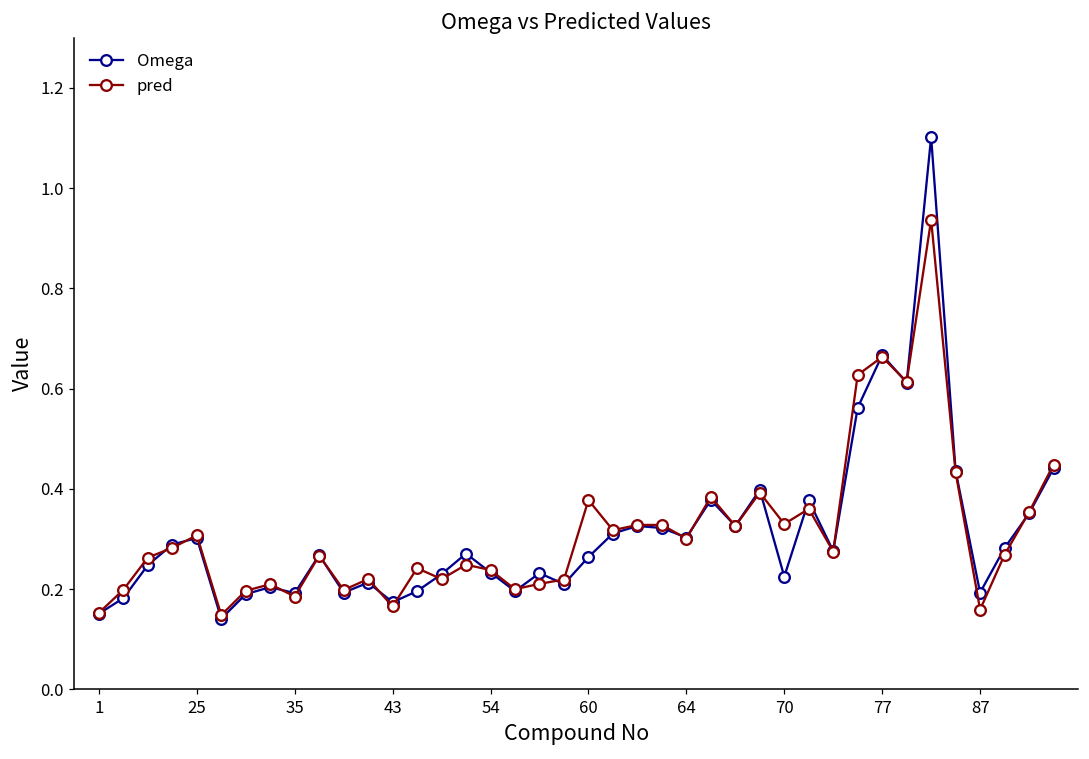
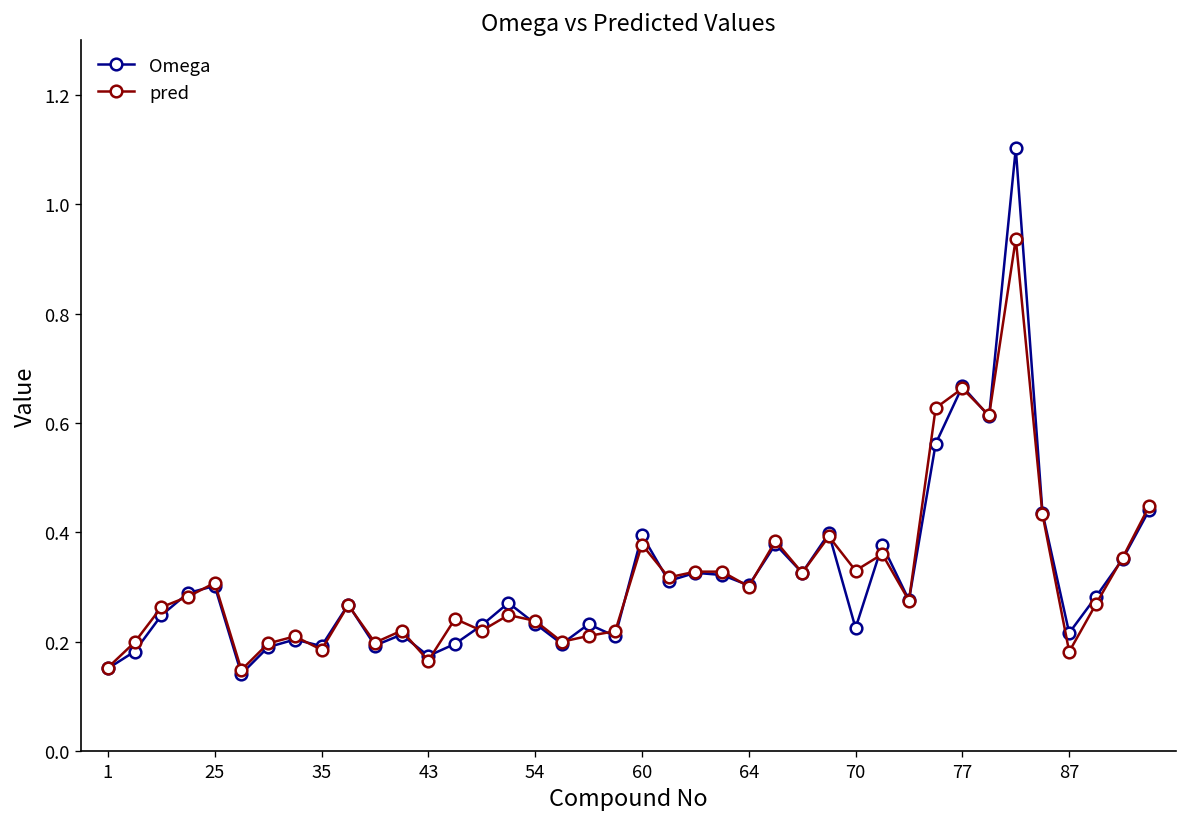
  {
    "Omega": {
      "43": 0.17,
-     "60": 0.26,
+     "60": 0.40,
      "70": 0.23,
-     "87": 0.19
+     "87": 0.22
    },
    "pred": {
      "43": 0.17,
      "60": 0.38,
      "70": 0.33,
-     "87": 0.16
+     "87": 0.18
    }
  }
